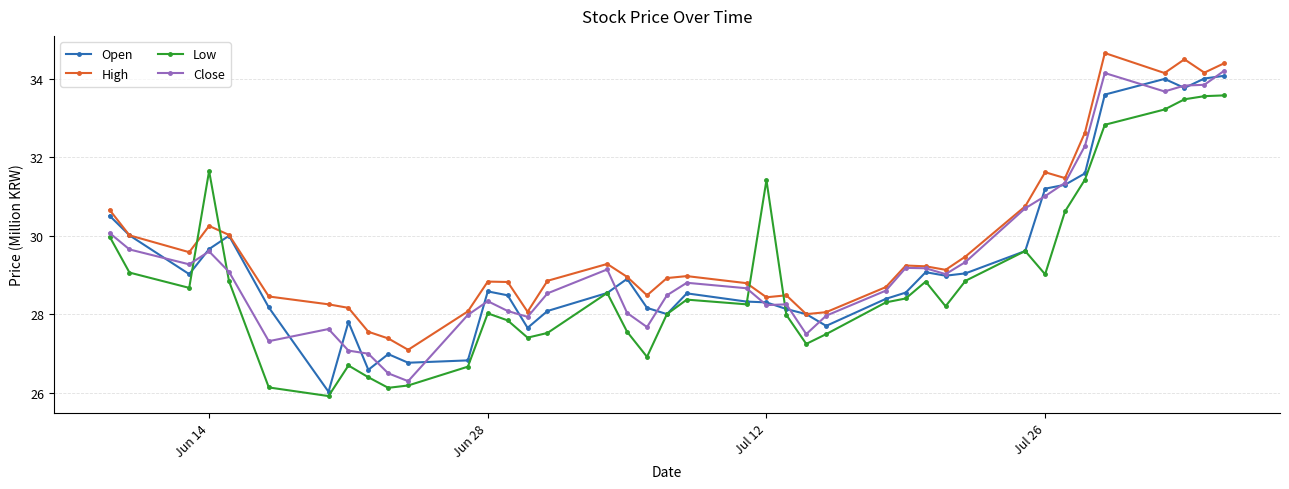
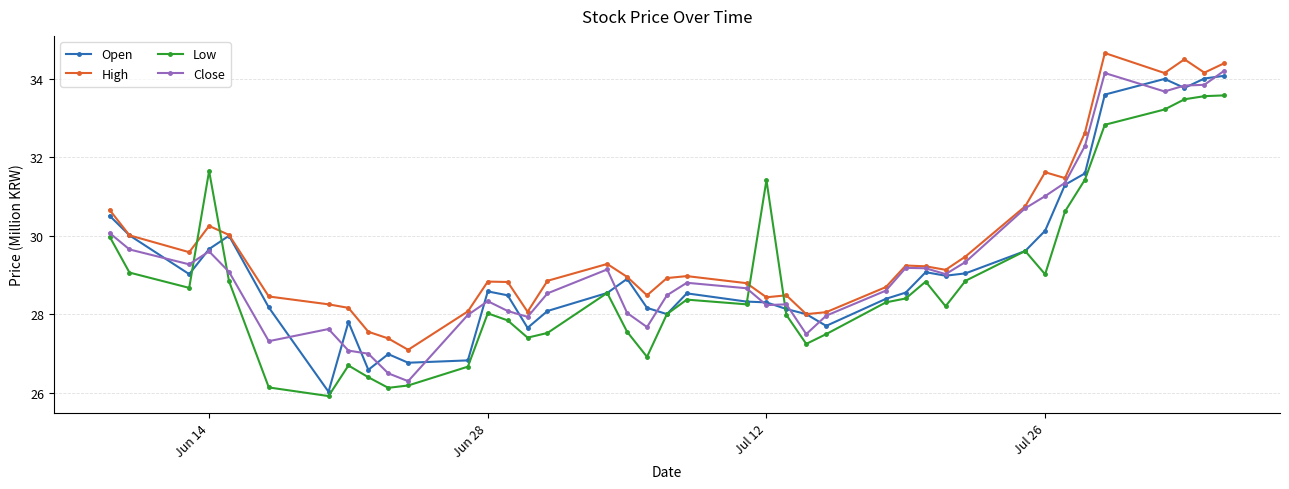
  {
    "Open": {
      "Jun 28": 28.6,
      "Jul 12": 28.3,
-     "Jul 26": 31.2
+     "Jul 26": 30.1
    },
    "High": {
      "Jun 14": 30.3,
      "Jun 28": 28.8,
      "Jul 12": 28.4,
      "Jul 26": 31.6
    },
    "Low": {
      "Jun 14": 31.7,
      "Jun 28": 28.0,
      "Jul 12": 31.4,
      "Jul 26": 29.0
    },
    "Close": {
      "Jun 28": 28.3,
      "Jul 12": 28.2,
      "Jul 26": 31.0
    }
  }
